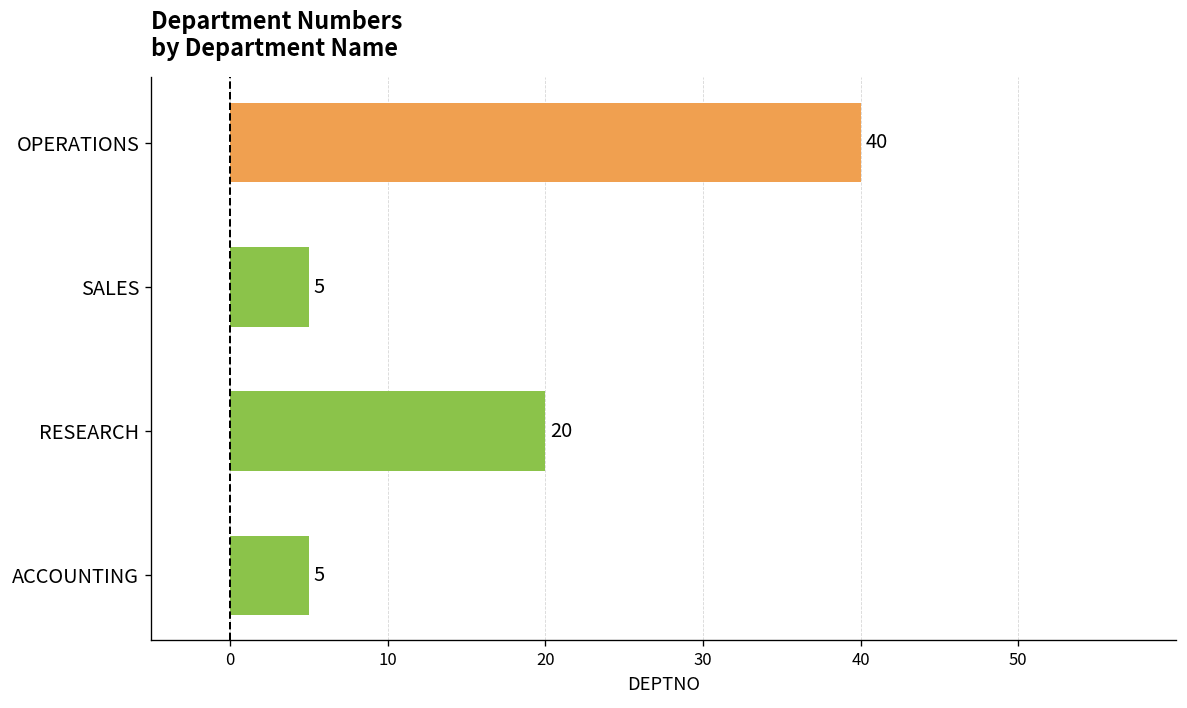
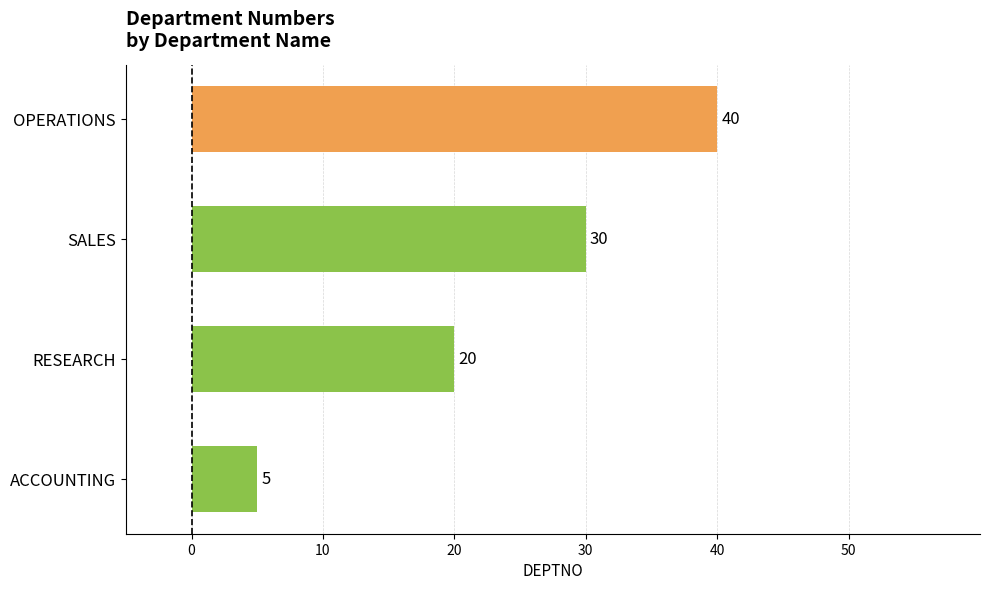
  {
    "OPERATIONS": 40,
-   "SALES": 5,
+   "SALES": 30,
    "RESEARCH": 20,
    "ACCOUNTING": 5
  }
